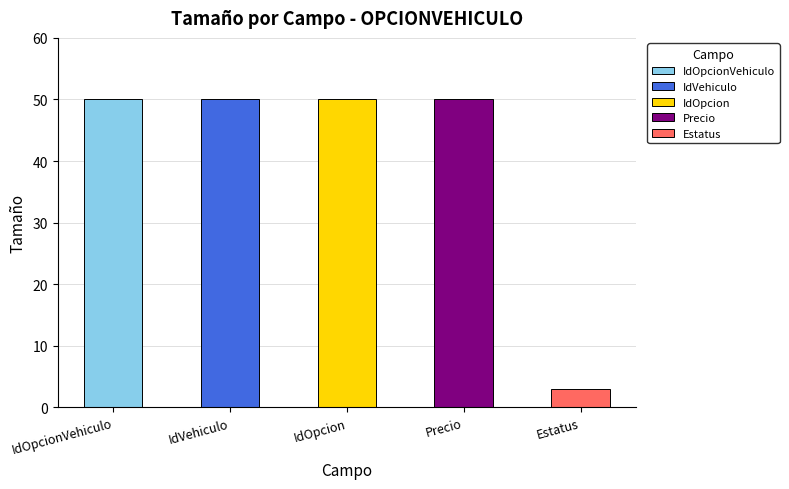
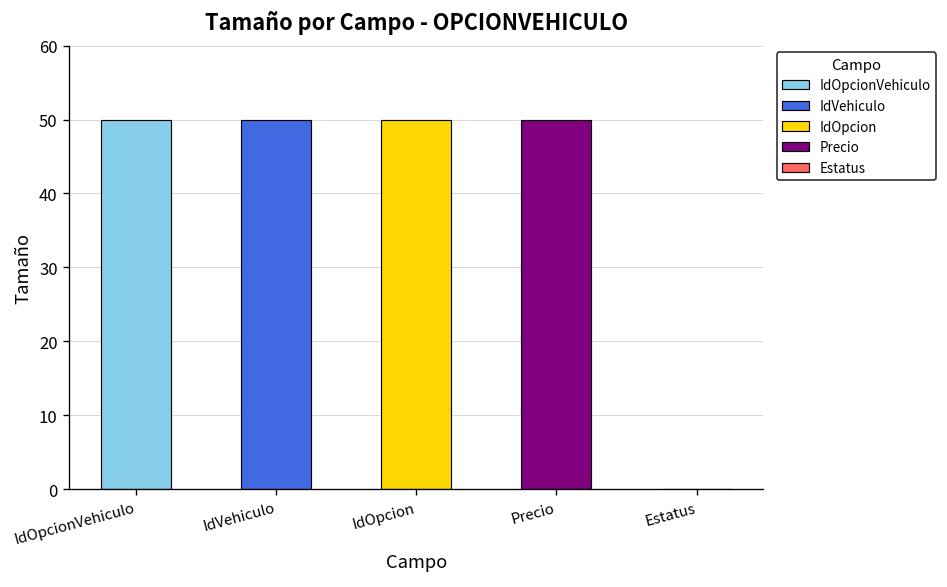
  {
    "IdOpcionVehiculo": 50,
    "IdVehiculo": 50,
    "IdOpcion": 50,
    "Precio": 50,
-   "Estatus": 3
+   "Estatus": 0
  }
